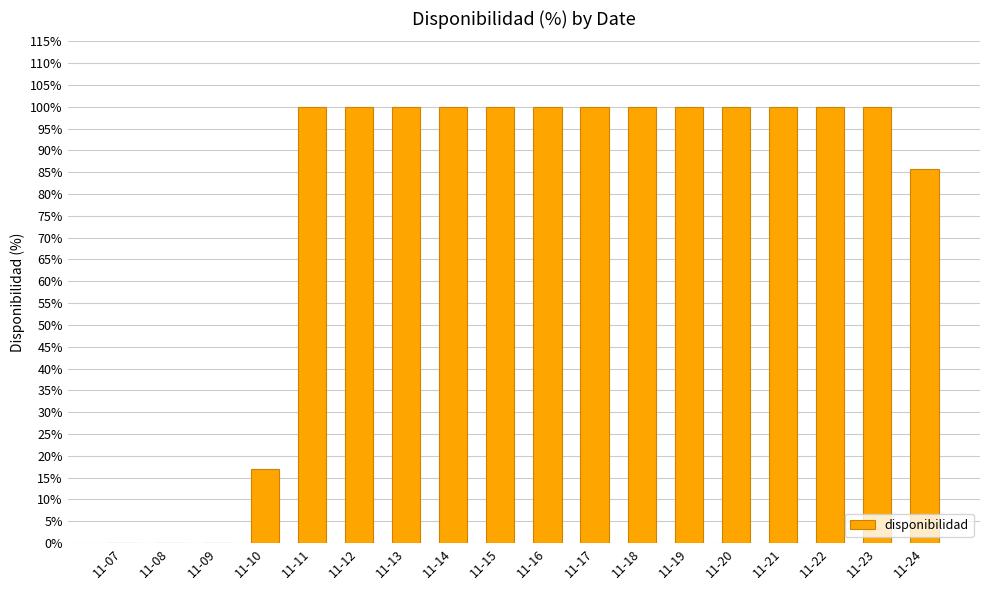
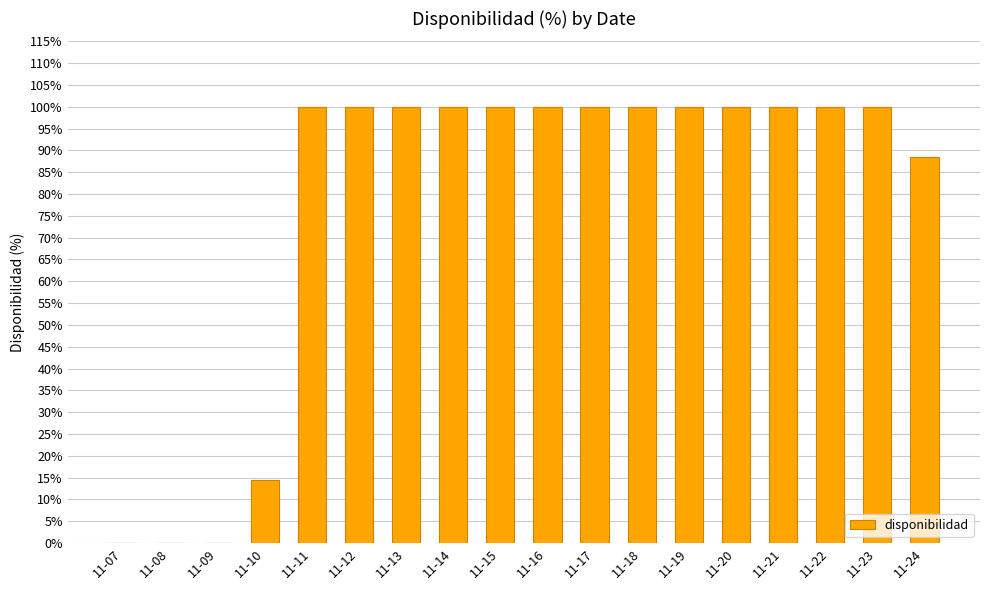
  {
    "11-07": "0%",
    "11-08": "0%",
    "11-09": "0%",
-   "11-10": "17%",
+   "11-10": "15%",
    "11-11": "100%",
    "11-12": "100%",
    "11-13": "100%",
    "11-14": "100%",
    "11-15": "100%",
    "11-16": "100%",
    "11-17": "100%",
    "11-18": "100%",
    "11-19": "100%",
    "11-20": "100%",
    "11-21": "100%",
    "11-22": "100%",
    "11-23": "100%",
-   "11-24": "86%"
+   "11-24": "89%"
  }
